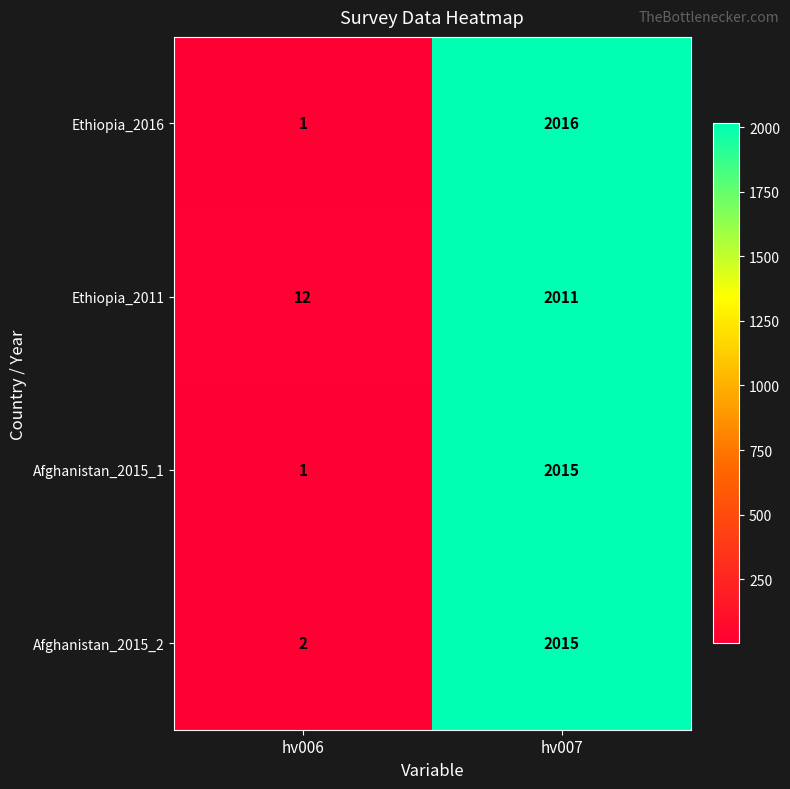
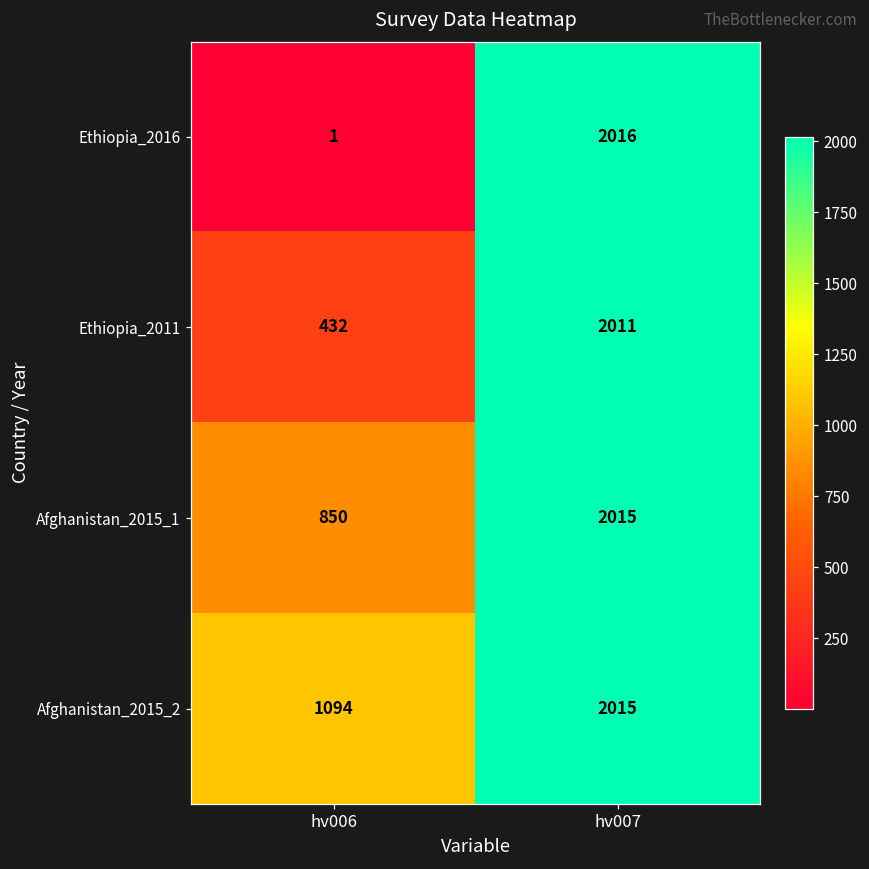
  {
    "Ethiopia_2016": {
      "hv006": 1,
      "hv007": 2016
    },
    "Ethiopia_2011": {
-     "hv006": 12,
+     "hv006": 432,
      "hv007": 2011
    },
    "Afghanistan_2015_1": {
-     "hv006": 1,
+     "hv006": 850,
      "hv007": 2015
    },
    "Afghanistan_2015_2": {
-     "hv006": 2,
+     "hv006": 1094,
      "hv007": 2015
    }
  }
